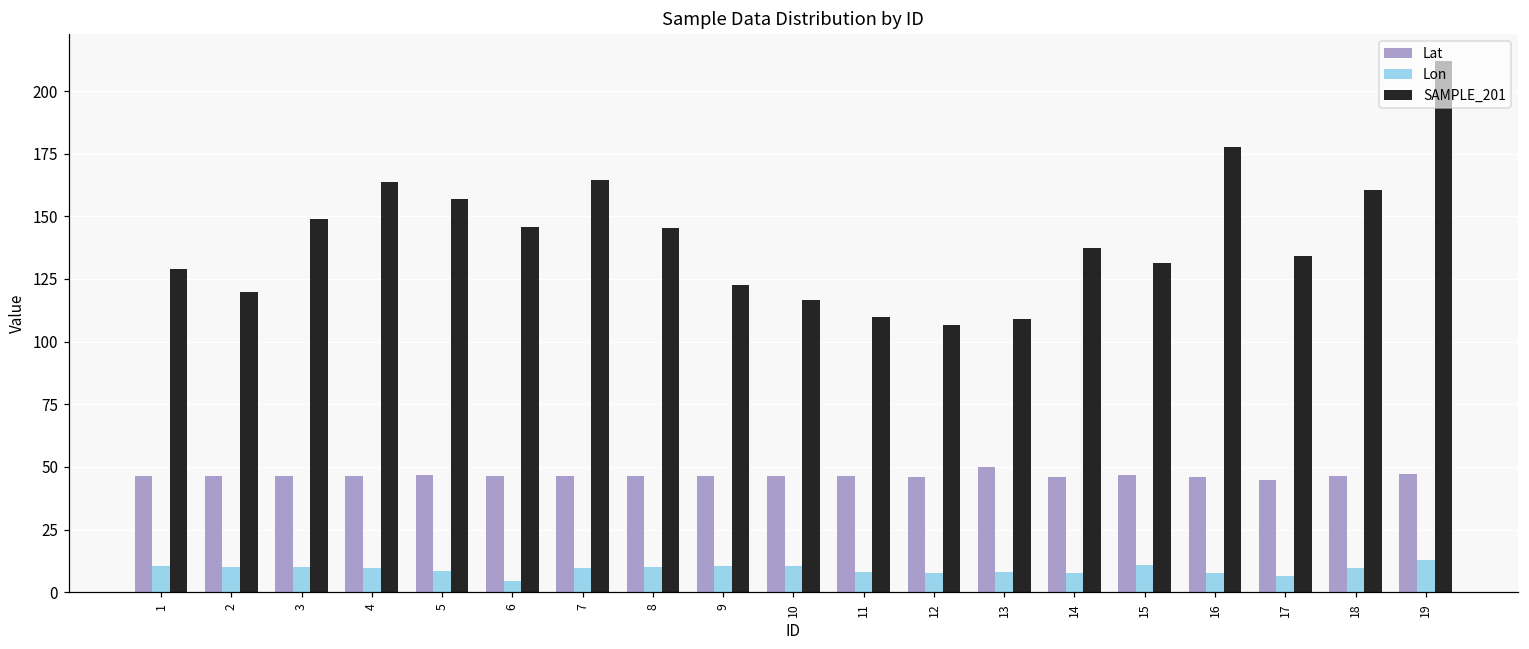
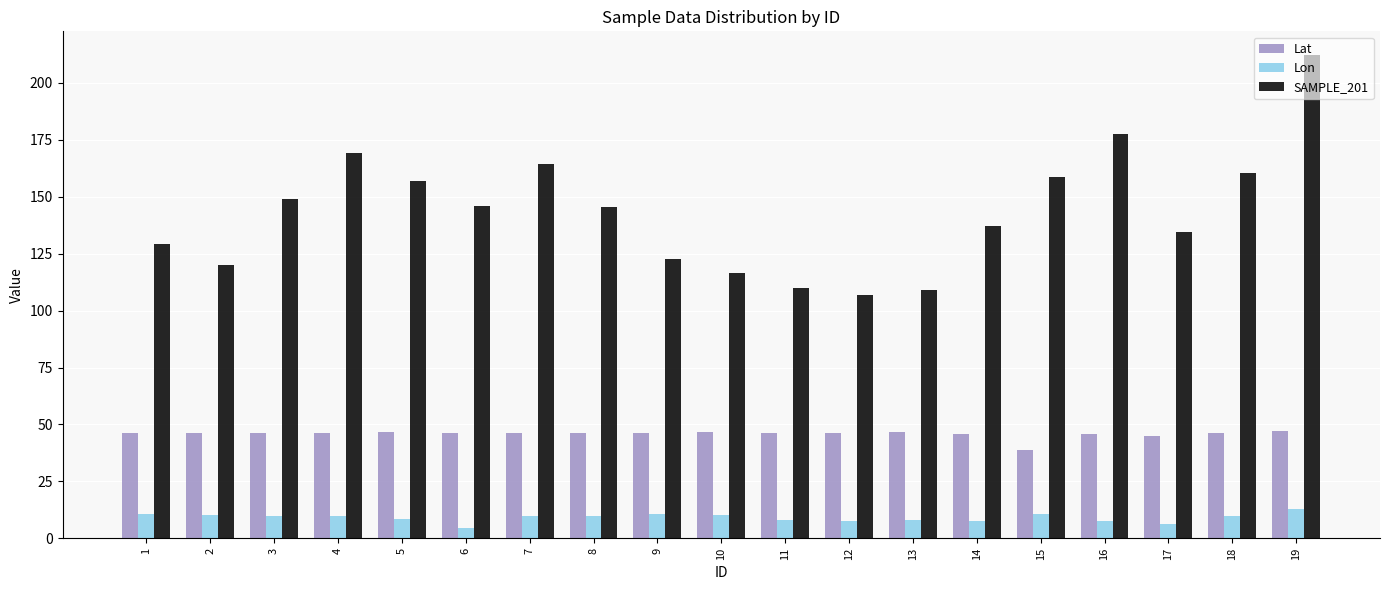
  {
    "Lat": {
      "1": 46,
      "2": 46,
      "3": 46,
      "4": 46,
      "5": 47,
      "6": 46,
      "7": 46,
      "8": 46,
      "9": 46,
      "10": 47,
      "11": 46,
      "12": 46,
-     "13": 50,
+     "13": 47,
      "14": 46,
-     "15": 47,
+     "15": 39,
      "16": 46,
      "17": 45,
      "18": 46,
      "19": 47
    },
    "Lon": {
      "1": 11,
      "2": 10,
      "3": 10,
      "4": 10,
      "5": 8,
      "6": 4,
      "7": 10,
      "8": 10,
      "9": 11,
      "10": 10,
      "11": 8,
      "12": 8,
      "13": 8,
      "14": 7,
      "15": 11,
      "16": 8,
      "17": 6,
      "18": 10,
      "19": 13
    },
    "SAMPLE_201": {
      "1": 129,
      "2": 120,
      "3": 149,
-     "4": 164,
+     "4": 169,
      "5": 157,
      "6": 146,
      "7": 165,
      "8": 145,
      "9": 123,
      "10": 117,
      "11": 110,
      "12": 107,
      "13": 109,
      "14": 137,
-     "15": 131,
+     "15": 159,
      "16": 178,
      "17": 134,
      "18": 161
    }
  }
